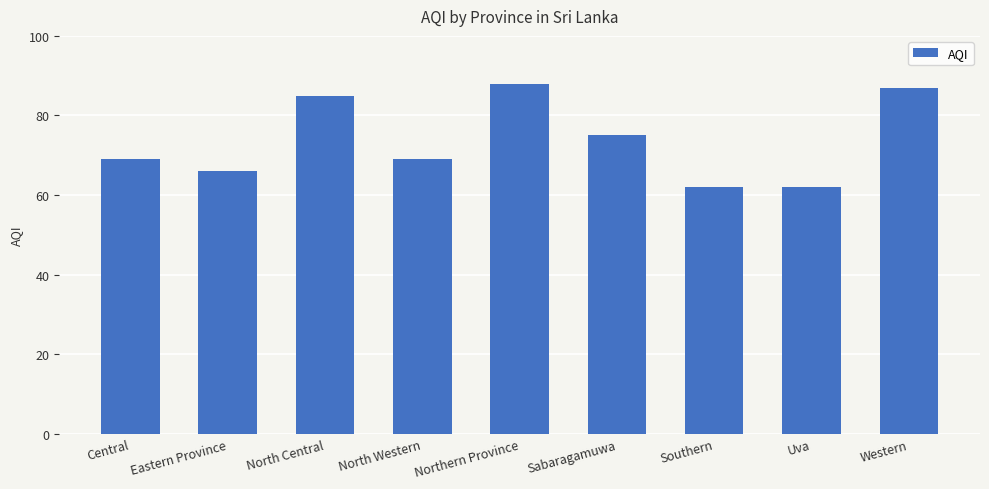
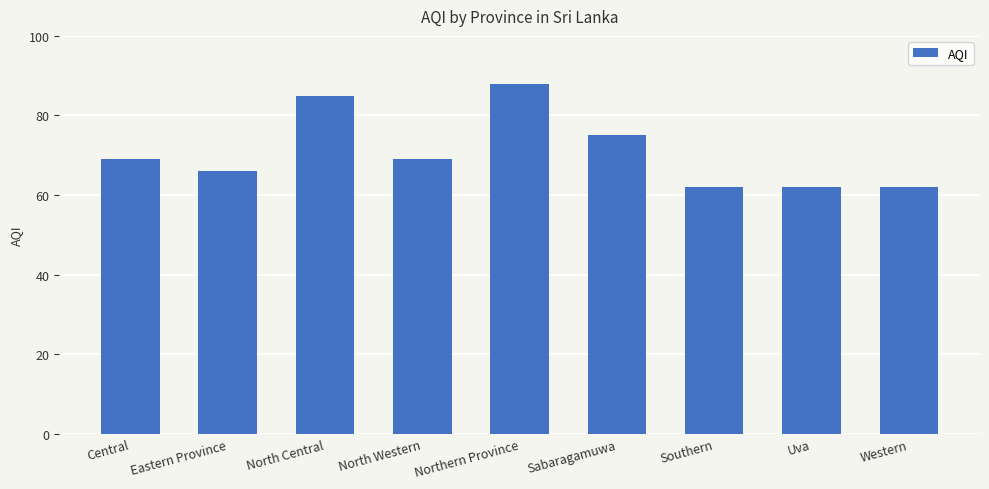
  {
    "Central": 69,
    "Eastern Province": 66,
    "North Central": 85,
    "North Western": 69,
    "Northern Province": 88,
    "Sabaragamuwa": 75,
    "Southern": 62,
    "Uva": 62,
-   "Western": 87
+   "Western": 62
  }
